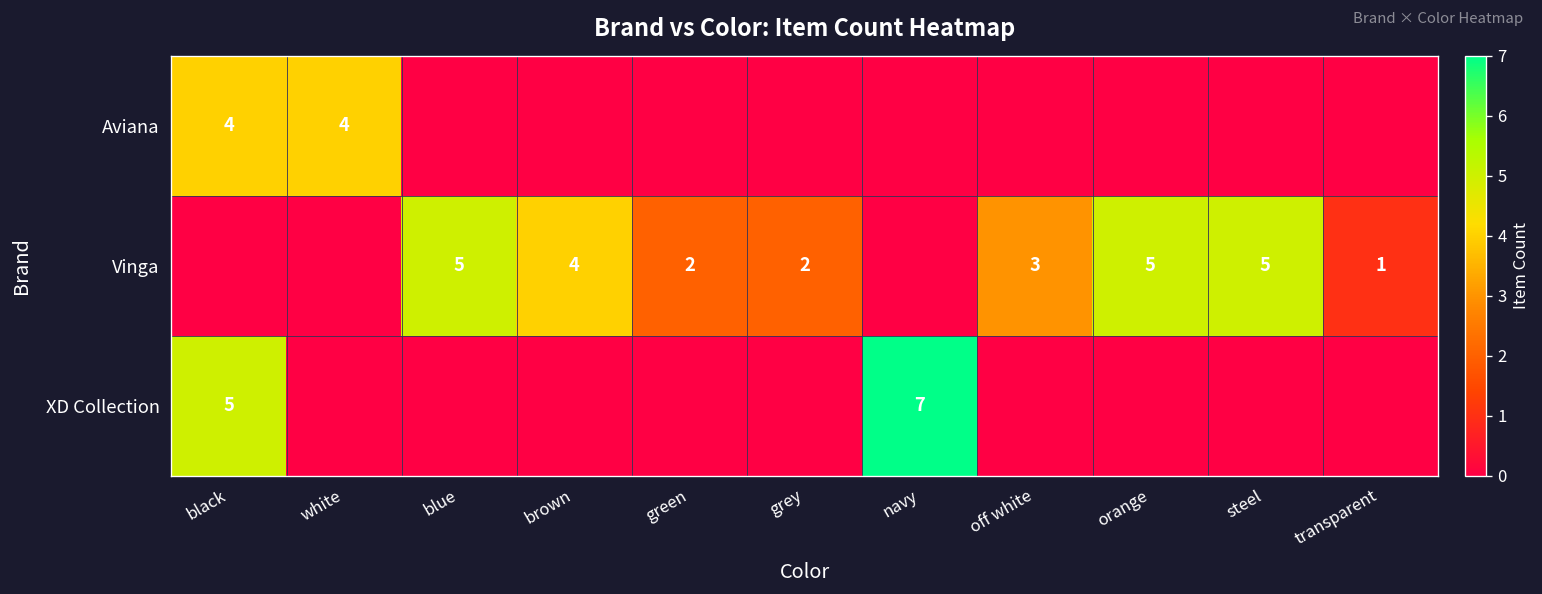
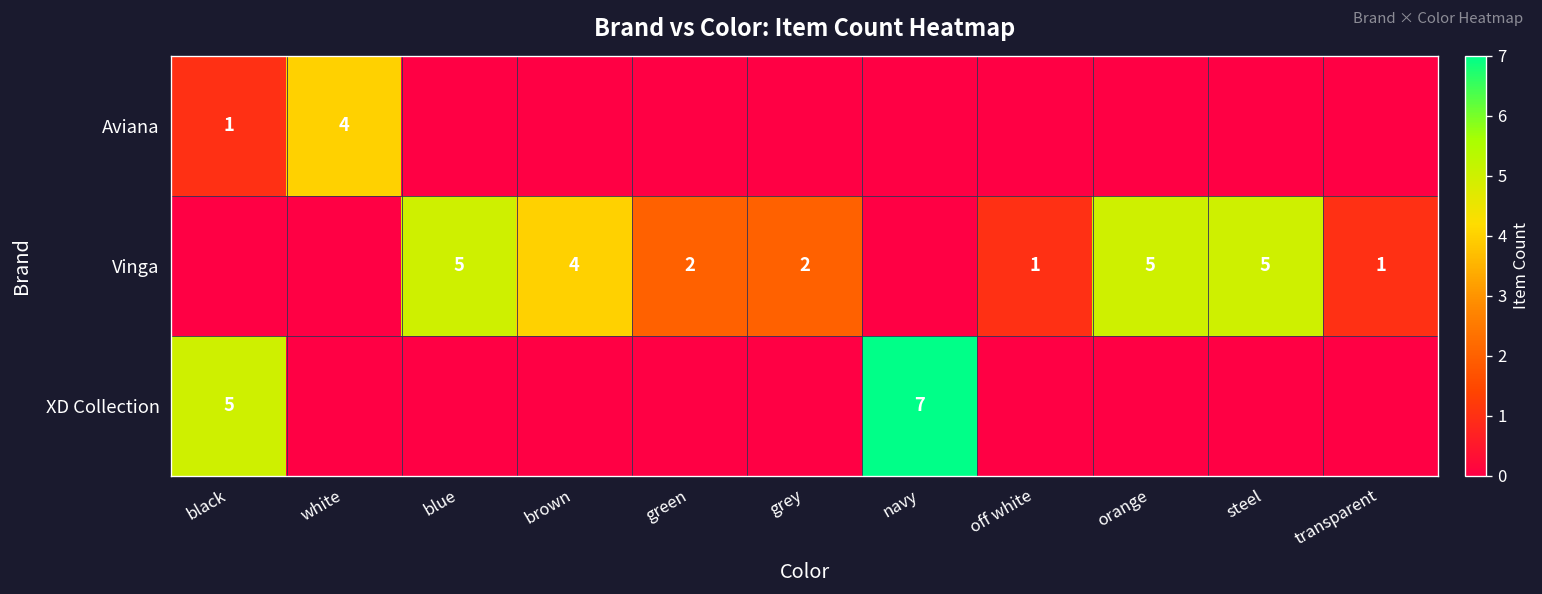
  {
    "Aviana": {
-     "black": 4,
+     "black": 1,
      "white": 4
    },
    "Vinga": {
      "blue": 5,
      "brown": 4,
      "green": 2,
      "grey": 2,
-     "off white": 3,
+     "off white": 1,
      "orange": 5,
      "steel": 5,
      "transparent": 1
    },
    "XD Collection": {
      "black": 5,
      "navy": 7
    }
  }
